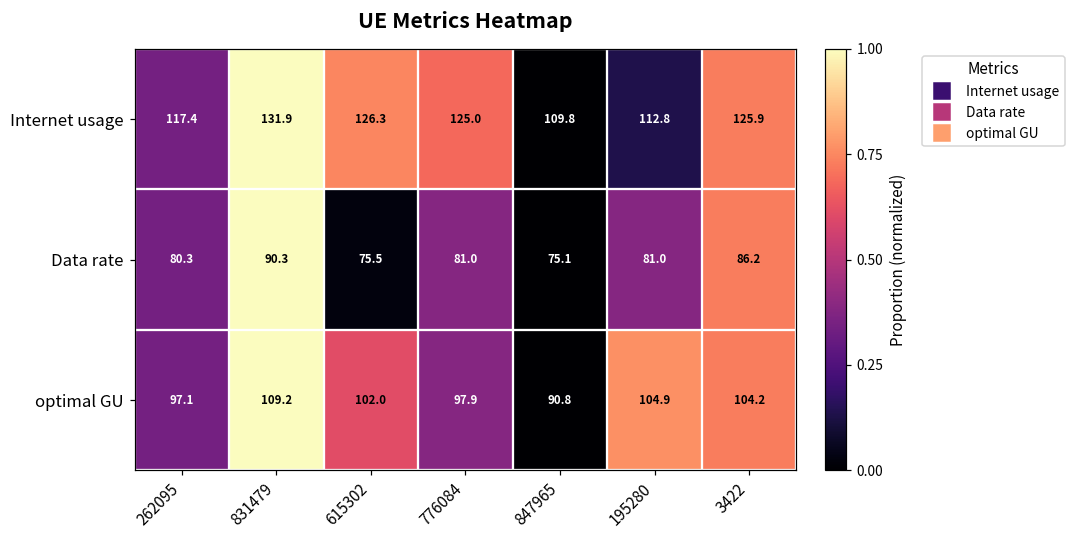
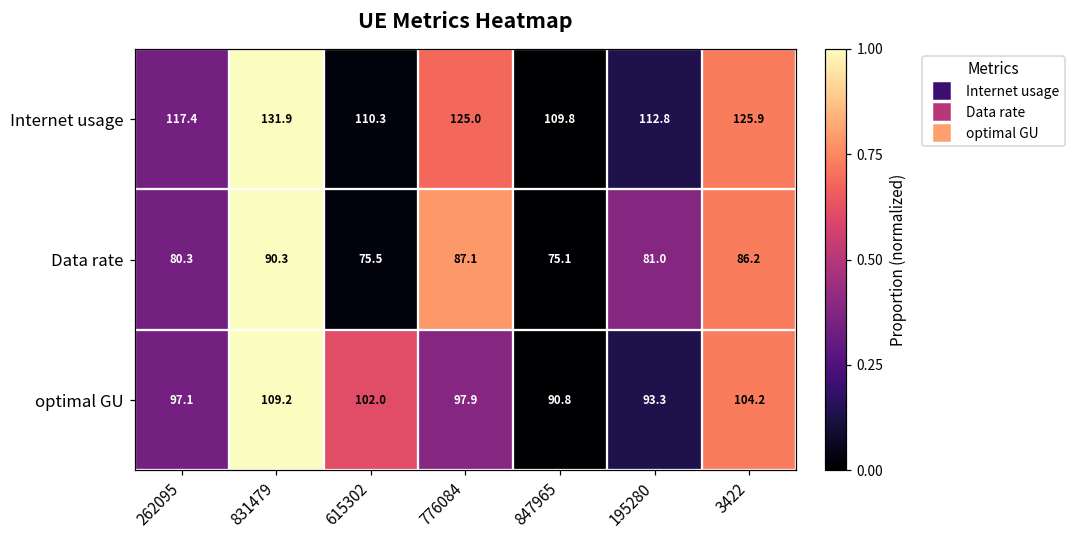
  {
    "Internet usage": {
      "262095": 117.4,
      "831479": 131.9,
-     "615302": 126.3,
+     "615302": 110.3,
      "776084": 125.0,
      "847965": 109.8,
      "195280": 112.8,
      "3422": 125.9
    },
    "Data rate": {
      "262095": 80.3,
      "831479": 90.3,
      "615302": 75.5,
-     "776084": 81.0,
+     "776084": 87.1,
      "847965": 75.1,
      "195280": 81.0,
      "3422": 86.2
    },
    "optimal GU": {
      "262095": 97.1,
      "831479": 109.2,
      "615302": 102.0,
      "776084": 97.9,
      "847965": 90.8,
-     "195280": 104.9,
+     "195280": 93.3,
      "3422": 104.2
    }
  }
